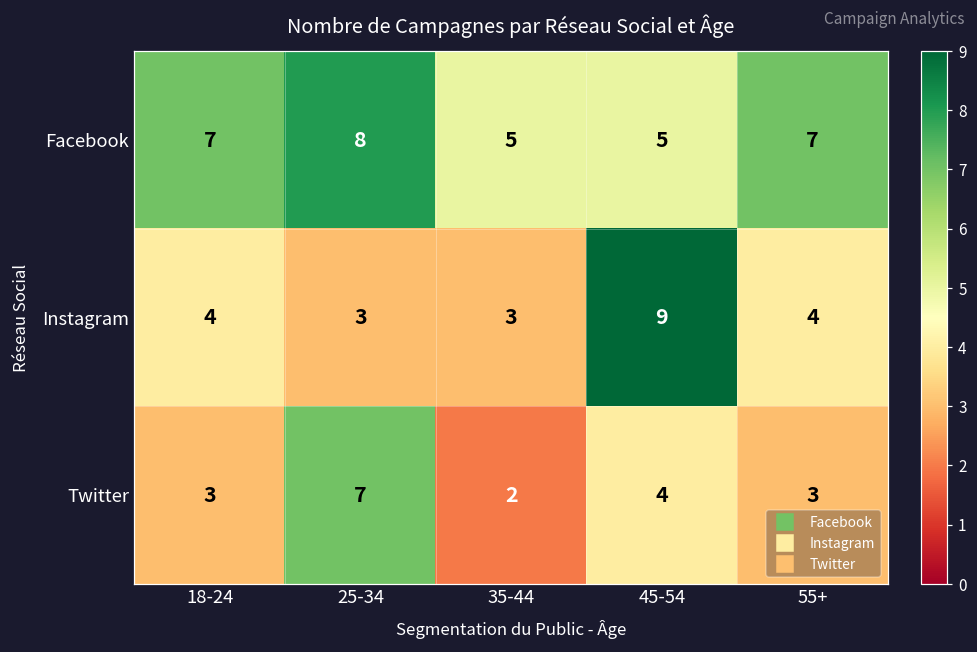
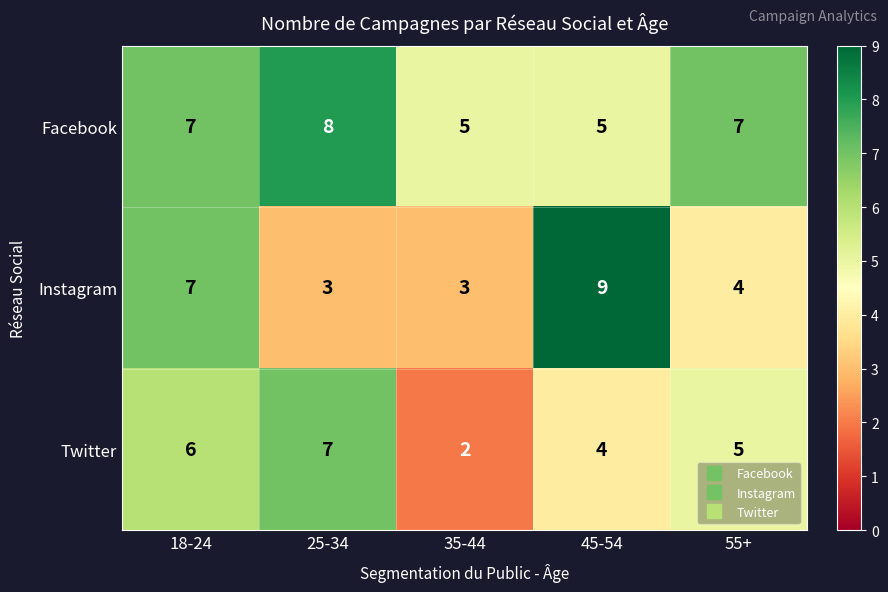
  {
    "Facebook": {
      "18-24": 7,
      "25-34": 8,
      "35-44": 5,
      "45-54": 5,
      "55+": 7
    },
    "Instagram": {
-     "18-24": 4,
+     "18-24": 7,
      "25-34": 3,
      "35-44": 3,
      "45-54": 9,
      "55+": 4
    },
    "Twitter": {
-     "18-24": 3,
+     "18-24": 6,
      "25-34": 7,
      "35-44": 2,
      "45-54": 4,
-     "55+": 3
+     "55+": 5
    }
  }
